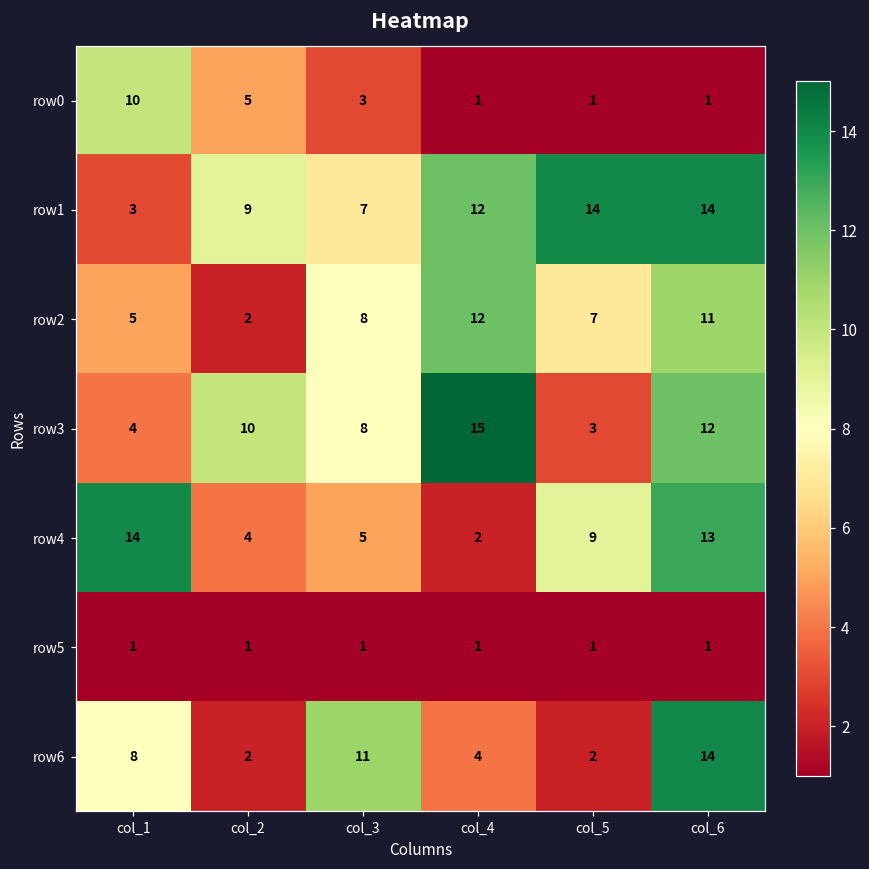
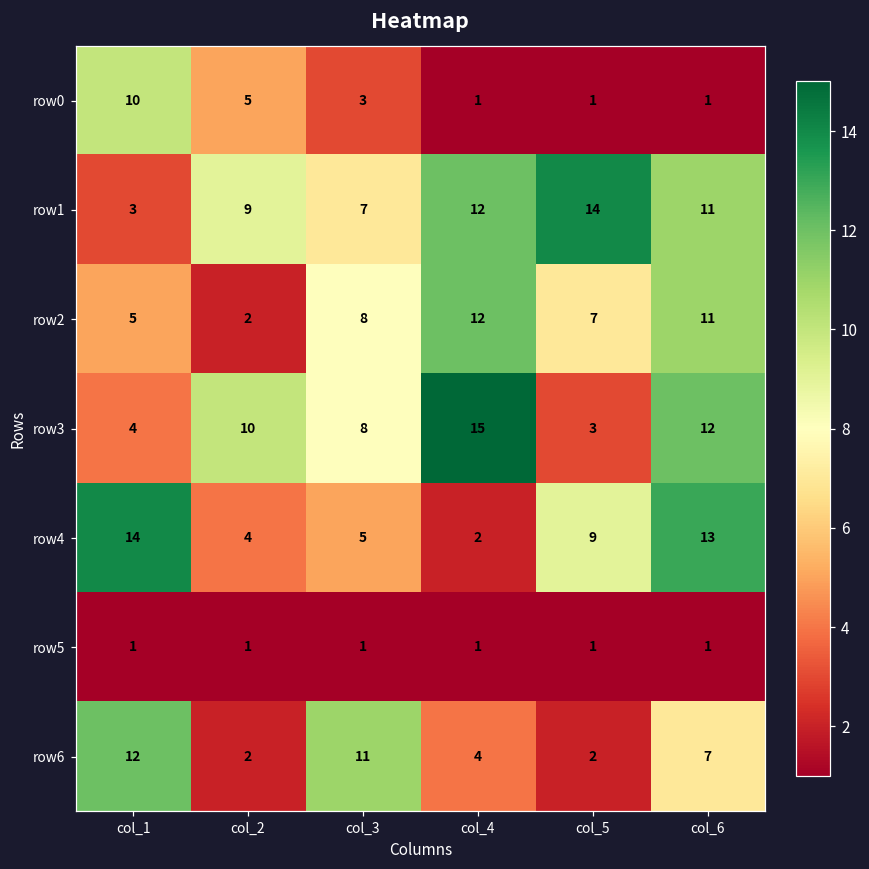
  {
    "row0": {
      "col_1": 10,
      "col_2": 5,
      "col_3": 3,
      "col_4": 1,
      "col_5": 1,
      "col_6": 1
    },
    "row1": {
      "col_1": 3,
      "col_2": 9,
      "col_3": 7,
      "col_4": 12,
      "col_5": 14,
-     "col_6": 14
+     "col_6": 11
    },
    "row2": {
      "col_1": 5,
      "col_2": 2,
      "col_3": 8,
      "col_4": 12,
      "col_5": 7,
      "col_6": 11
    },
    "row3": {
      "col_1": 4,
      "col_2": 10,
      "col_3": 8,
      "col_4": 15,
      "col_5": 3,
      "col_6": 12
    },
    "row4": {
      "col_1": 14,
      "col_2": 4,
      "col_3": 5,
      "col_4": 2,
      "col_5": 9,
      "col_6": 13
    },
    "row5": {
      "col_1": 1,
      "col_2": 1,
      "col_3": 1,
      "col_4": 1,
      "col_5": 1,
      "col_6": 1
    },
    "row6": {
-     "col_1": 8,
+     "col_1": 12,
      "col_2": 2,
      "col_3": 11,
      "col_4": 4,
      "col_5": 2,
-     "col_6": 14
+     "col_6": 7
    }
  }
